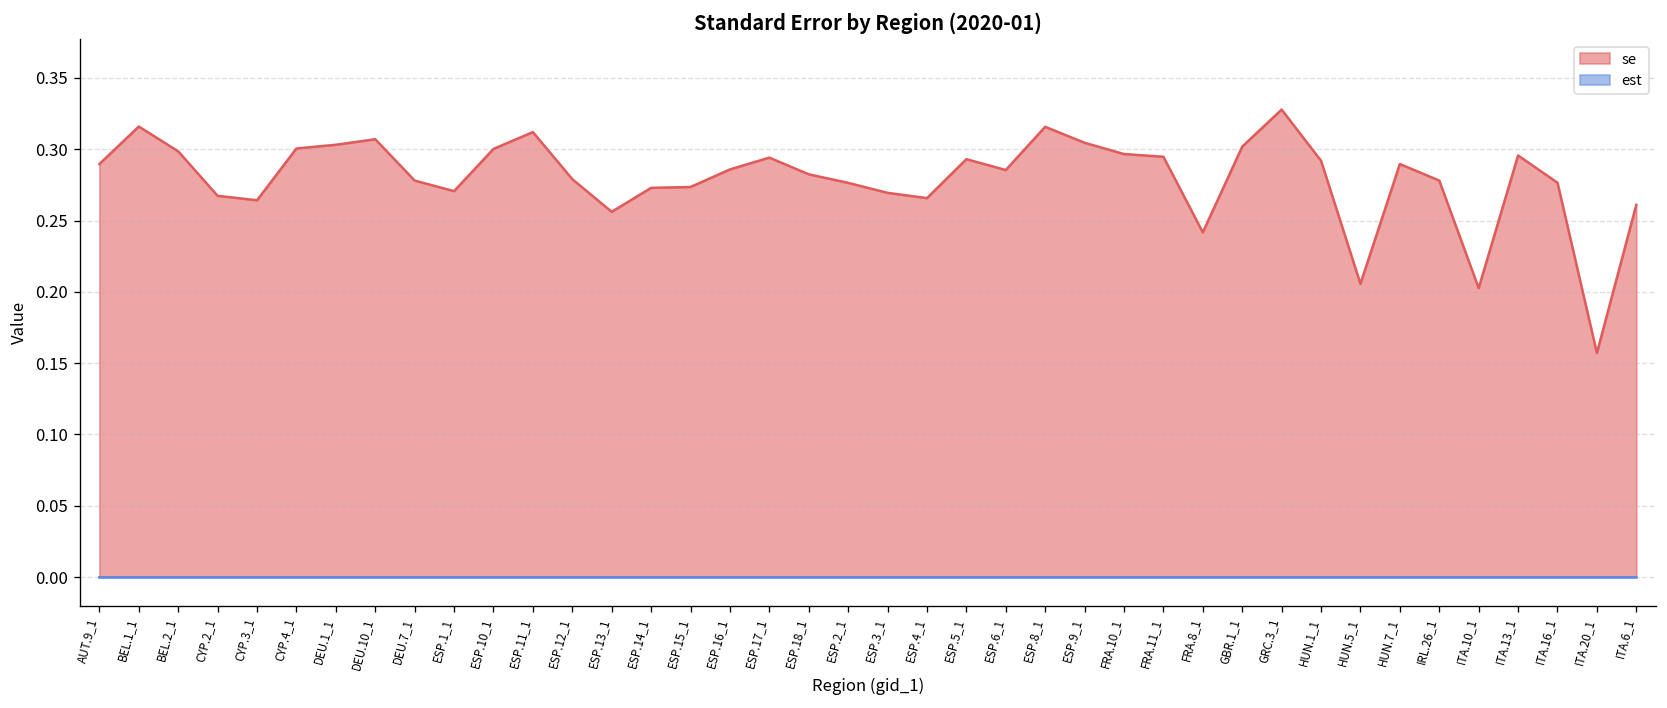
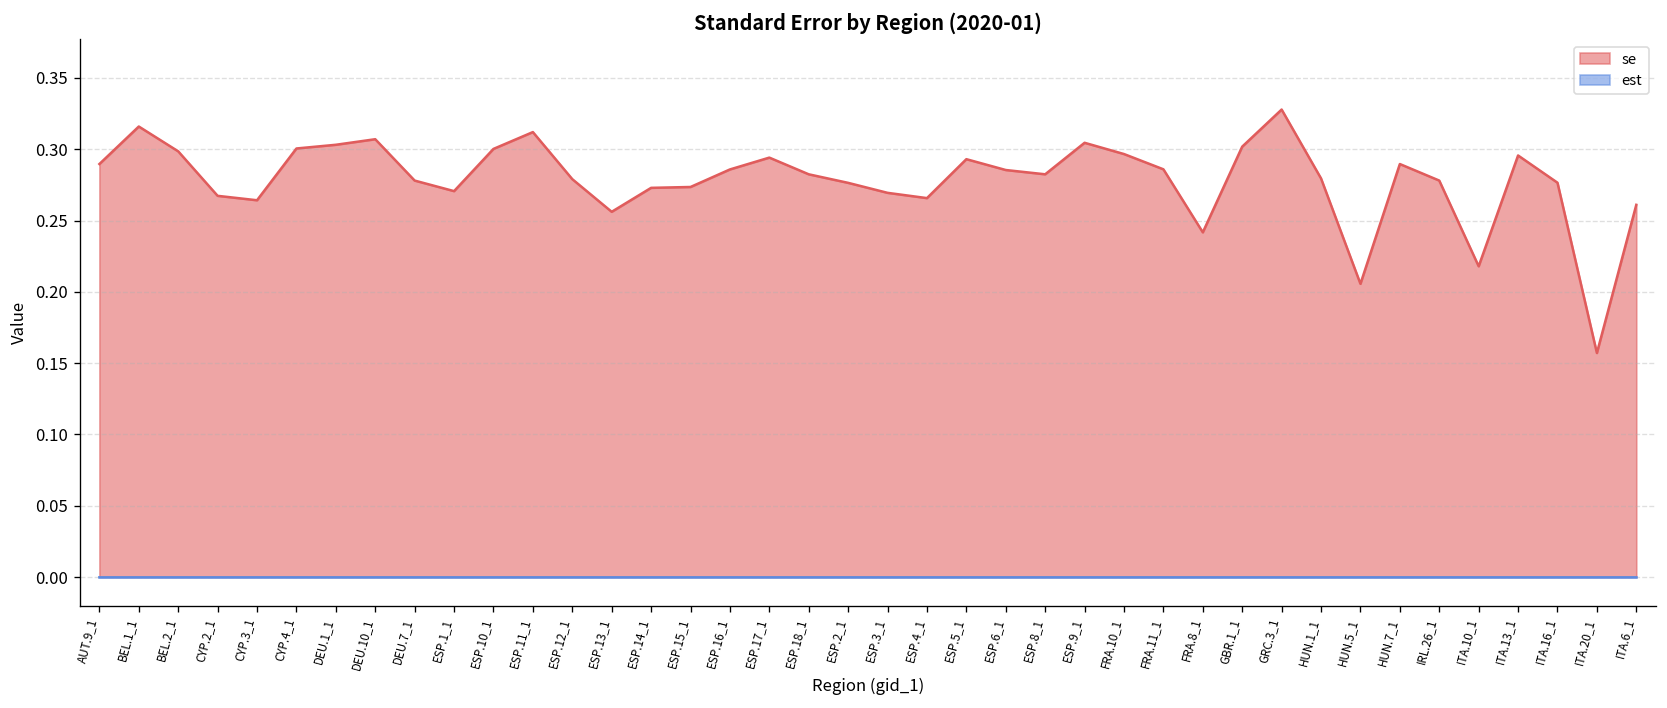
  {
    "se": {
      "AUT.9_1": 0.290,
      "BEL.1_1": 0.316,
      "BEL.2_1": 0.299,
      "CYP.2_1": 0.267,
      "CYP.3_1": 0.264,
      "CYP.4_1": 0.301,
      "DEU.1_1": 0.303,
      "DEU.10_1": 0.307,
      "DEU.7_1": 0.278,
      "ESP.1_1": 0.271,
      "ESP.10_1": 0.300,
      "ESP.11_1": 0.312,
      "ESP.12_1": 0.279,
      "ESP.13_1": 0.256,
      "ESP.14_1": 0.273,
      "ESP.15_1": 0.274,
      "ESP.16_1": 0.286,
      "ESP.17_1": 0.294,
      "ESP.18_1": 0.282,
      "ESP.2_1": 0.276,
      "ESP.3_1": 0.269,
      "ESP.4_1": 0.266,
      "ESP.5_1": 0.293,
      "ESP.6_1": 0.285,
-     "ESP.8_1": 0.316,
+     "ESP.8_1": 0.282,
      "ESP.9_1": 0.305,
      "FRA.10_1": 0.297,
-     "FRA.11_1": 0.295,
+     "FRA.11_1": 0.286,
      "FRA.8_1": 0.242,
      "GBR.1_1": 0.302,
      "GRC.3_1": 0.328,
-     "HUN.1_1": 0.292,
+     "HUN.1_1": 0.280,
      "HUN.5_1": 0.206,
      "HUN.7_1": 0.290,
      "IRL.26_1": 0.278,
-     "ITA.10_1": 0.203,
+     "ITA.10_1": 0.218,
      "ITA.13_1": 0.296,
      "ITA.16_1": 0.277,
      "ITA.20_1": 0.157,
      "ITA.6_1": 0.261
    },
    "est": {
      "AUT.9_1": 0.000,
      "BEL.1_1": 0.000,
      "BEL.2_1": 0.000,
      "CYP.2_1": 0.000,
      "CYP.3_1": 0.000,
      "CYP.4_1": 0.000,
      "DEU.1_1": 0.000,
      "DEU.10_1": 0.000,
      "DEU.7_1": 0.000,
      "ESP.1_1": 0.000,
      "ESP.10_1": 0.000,
      "ESP.11_1": 0.000,
      "ESP.12_1": 0.000,
      "ESP.13_1": 0.000,
      "ESP.14_1": 0.000,
      "ESP.15_1": 0.000,
      "ESP.16_1": 0.000,
      "ESP.17_1": 0.000,
      "ESP.18_1": 0.000,
      "ESP.2_1": 0.000,
      "ESP.3_1": 0.000,
      "ESP.4_1": 0.000,
      "ESP.5_1": 0.000,
      "ESP.6_1": 0.000,
      "ESP.8_1": 0.000,
      "ESP.9_1": 0.000,
      "FRA.10_1": 0.000,
      "FRA.11_1": 0.000,
      "FRA.8_1": 0.000,
      "GBR.1_1": 0.000,
      "GRC.3_1": 0.000,
      "HUN.1_1": 0.000,
      "HUN.5_1": 0.000,
      "HUN.7_1": 0.000,
      "IRL.26_1": 0.000,
      "ITA.10_1": 0.000,
      "ITA.13_1": 0.000,
      "ITA.16_1": 0.000,
      "ITA.20_1": 0.000,
      "ITA.6_1": 0.000
    }
  }
